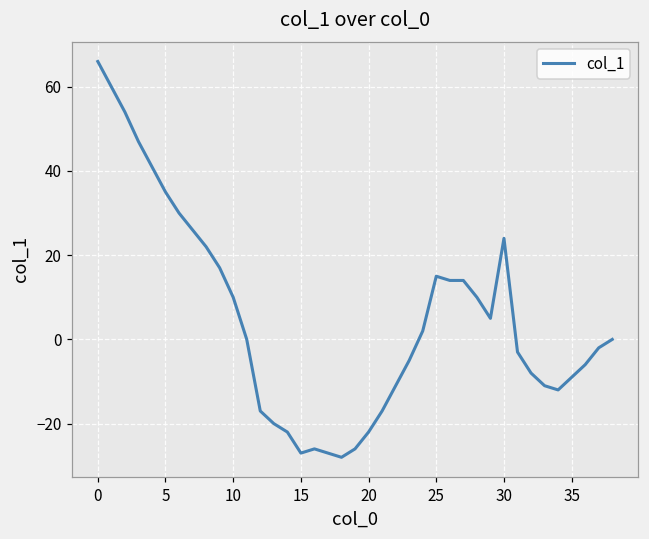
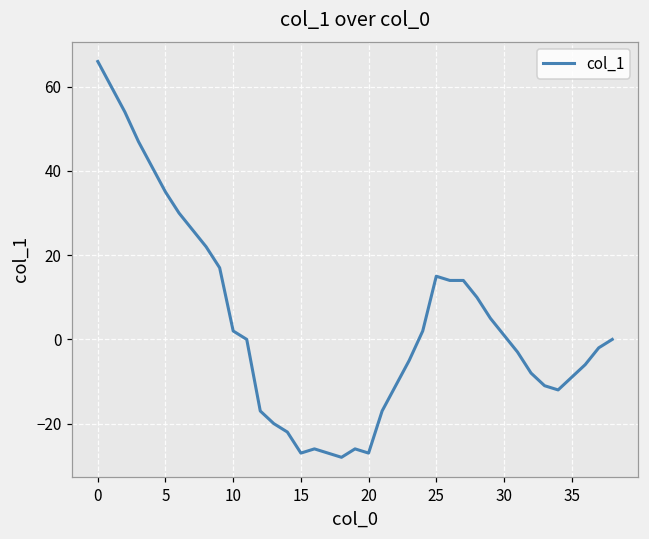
  {
    "0": 66,
    "5": 35,
-   "10": 10,
+   "10": 2,
    "15": -27,
-   "20": -22,
+   "20": -27,
    "25": 15,
-   "30": 24,
+   "30": 1,
    "35": -9
  }
